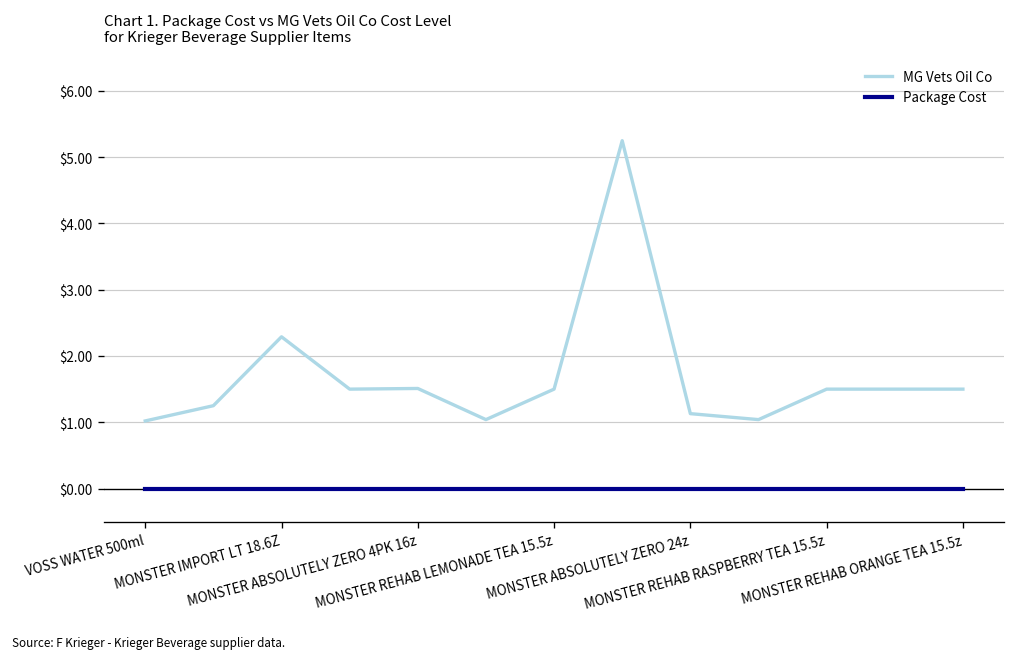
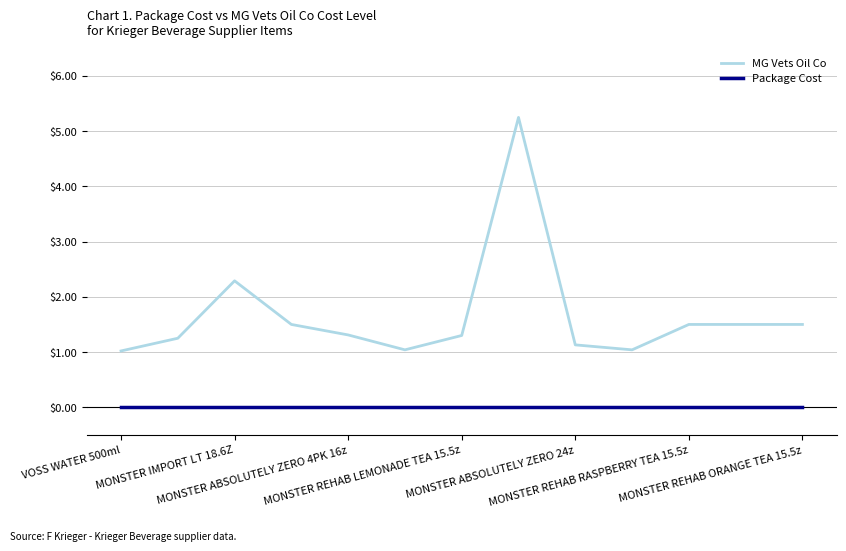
  {
    "MG Vets Oil Co": {
      "VOSS WATER 500ml": "$1.0",
      "MONSTER IMPORT LT 18.6Z": "$2.3",
-     "MONSTER ABSOLUTELY ZERO 4PK 16z": "$1.5",
-     "MONSTER REHAB LEMONADE TEA 15.5z": "$1.5",
+     "MONSTER ABSOLUTELY ZERO 4PK 16z": "$1.3",
+     "MONSTER REHAB LEMONADE TEA 15.5z": "$1.3",
      "MONSTER ABSOLUTELY ZERO 24z": "$1.1",
      "MONSTER REHAB RASPBERRY TEA 15.5z": "$1.5",
      "MONSTER REHAB ORANGE TEA 15.5z": "$1.5"
    },
    "Package Cost": {
      "VOSS WATER 500ml": "$0.0",
      "MONSTER IMPORT LT 18.6Z": "$0.0",
      "MONSTER ABSOLUTELY ZERO 4PK 16z": "$0.0",
      "MONSTER REHAB LEMONADE TEA 15.5z": "$0.0",
      "MONSTER ABSOLUTELY ZERO 24z": "$0.0",
      "MONSTER REHAB RASPBERRY TEA 15.5z": "$0.0",
      "MONSTER REHAB ORANGE TEA 15.5z": "$0.0"
    }
  }
